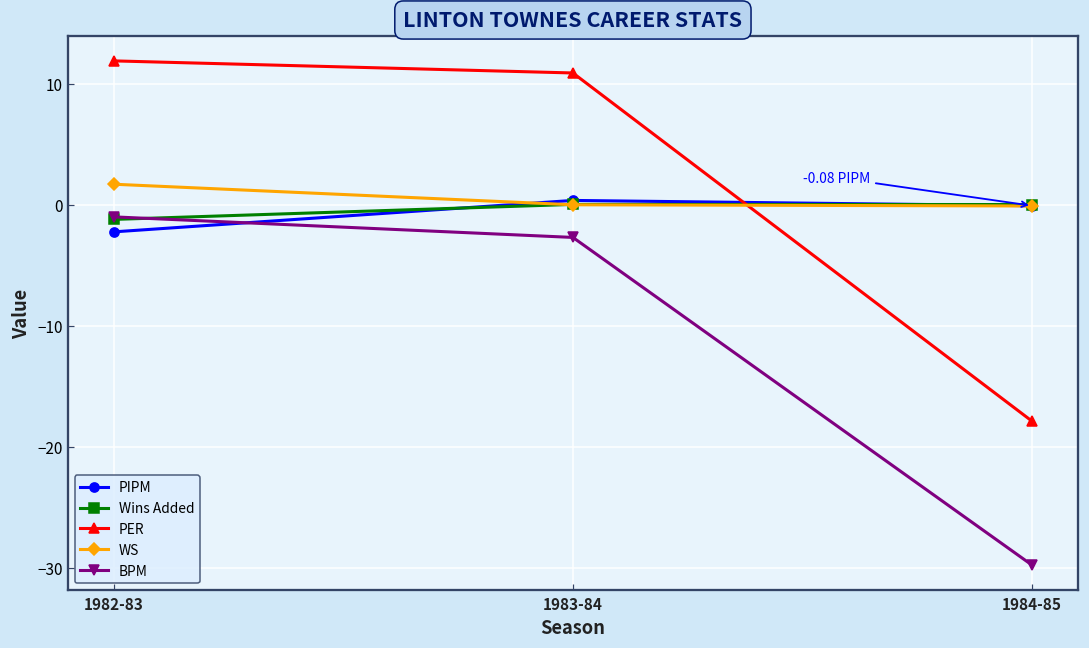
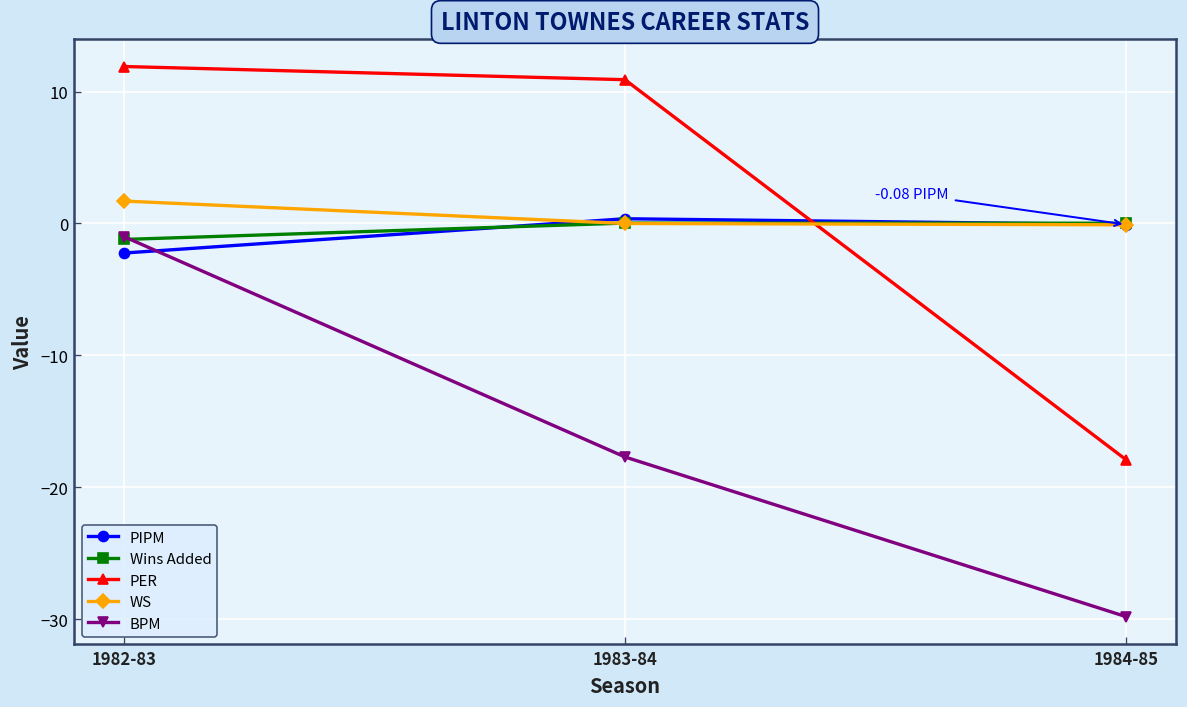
  {
    "PIPM": {
      "1982-83": -2.2,
      "1983-84": 0.4
    },
    "PER": {
      "1982-83": 11.9,
      "1983-84": 10.9,
      "1984-85": -17.9
    },
    "WS": {
      "1982-83": 1.7
    },
    "BPM": {
-     "1983-84": -2.7,
+     "1983-84": -17.7,
      "1984-85": -29.8
    }
  }
